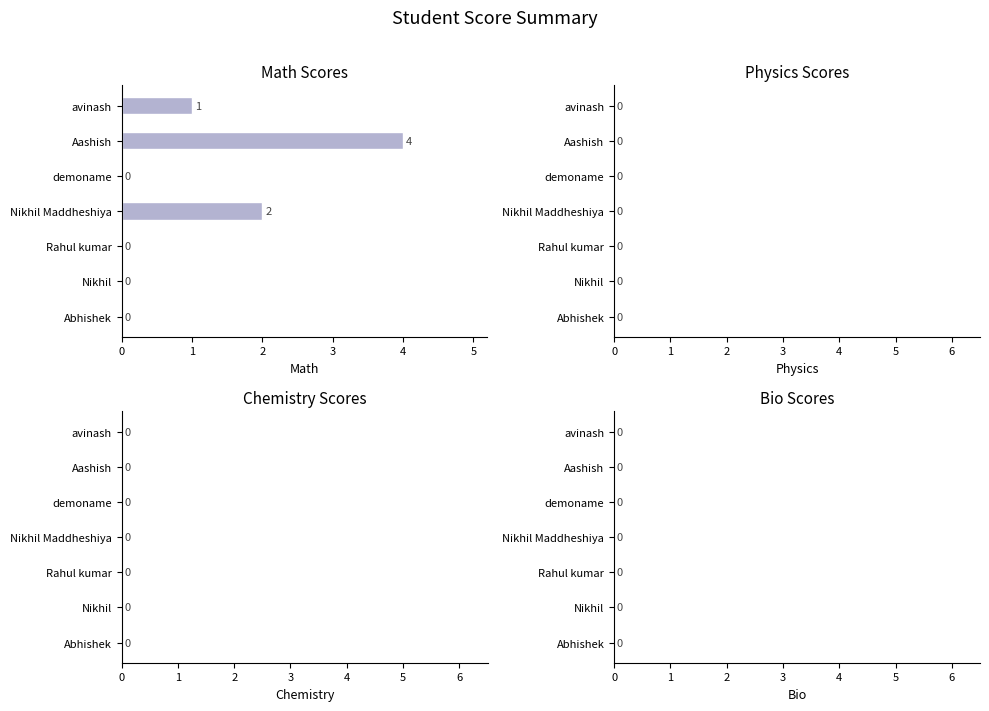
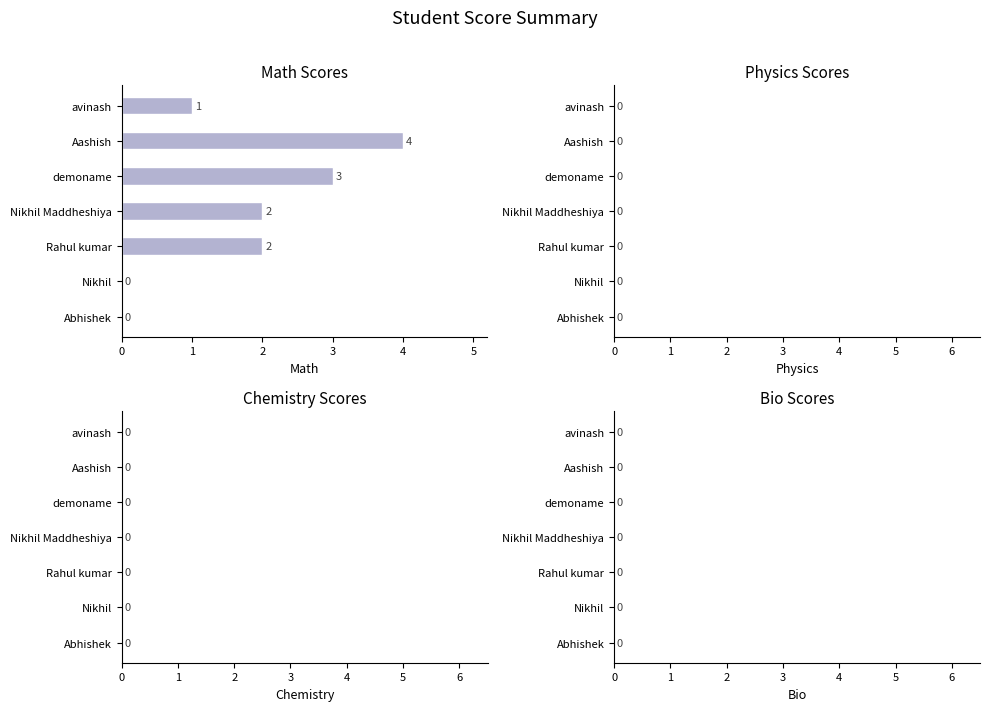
  {
    "Math Scores": {
      "avinash": 1,
      "Aashish": 4,
-     "demoname": 0,
+     "demoname": 3,
      "Nikhil Maddheshiya": 2,
-     "Rahul kumar": 0,
+     "Rahul kumar": 2,
      "Nikhil": 0,
      "Abhishek": 0
    },
    "Physics Scores": {
      "avinash": 0,
      "Aashish": 0,
      "demoname": 0,
      "Nikhil Maddheshiya": 0,
      "Rahul kumar": 0,
      "Nikhil": 0,
      "Abhishek": 0
    },
    "Chemistry Scores": {
      "avinash": 0,
      "Aashish": 0,
      "demoname": 0,
      "Nikhil Maddheshiya": 0,
      "Rahul kumar": 0,
      "Nikhil": 0,
      "Abhishek": 0
    },
    "Bio Scores": {
      "avinash": 0,
      "Aashish": 0,
      "demoname": 0,
      "Nikhil Maddheshiya": 0,
      "Rahul kumar": 0,
      "Nikhil": 0,
      "Abhishek": 0
    }
  }
